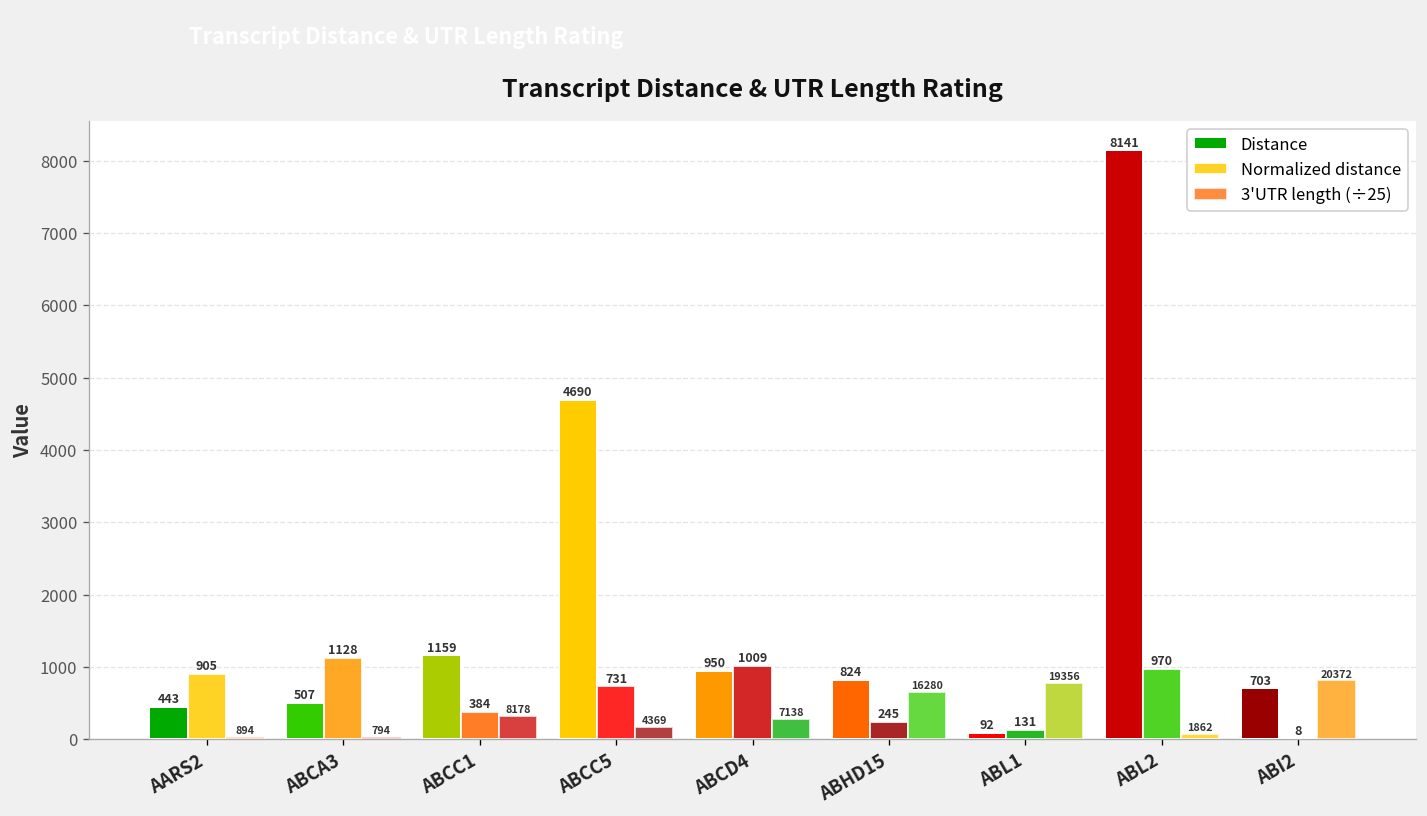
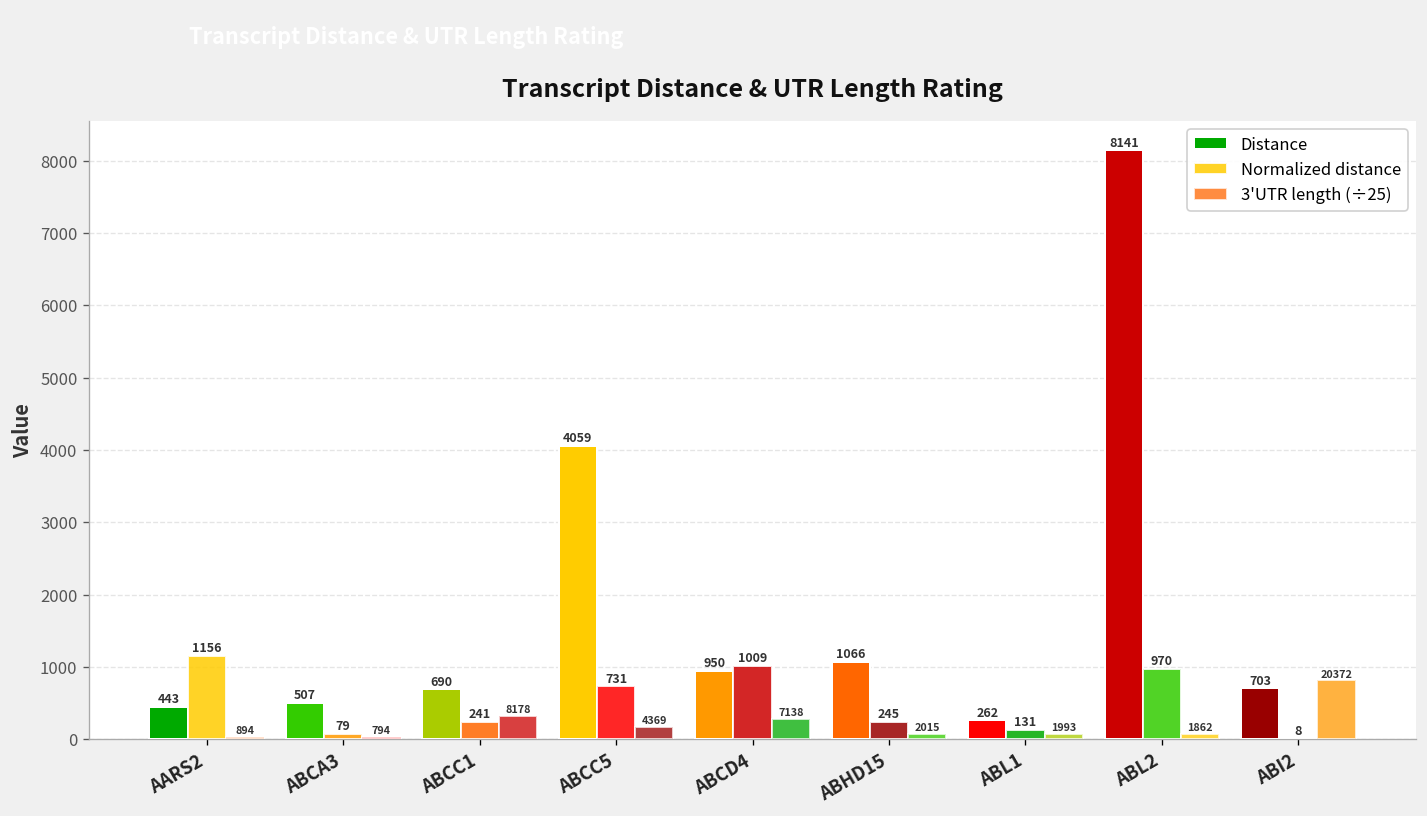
  {
    "Distance": {
      "AARS2": 443,
      "ABCA3": 507,
-     "ABCC1": 1159,
-     "ABCC5": 4690,
+     "ABCC1": 690,
+     "ABCC5": 4059,
      "ABCD4": 950,
-     "ABHD15": 824,
-     "ABL1": 92,
+     "ABHD15": 1066,
+     "ABL1": 262,
      "ABL2": 8141,
      "ABI2": 703
    },
    "Normalized distance": {
-     "AARS2": 905,
-     "ABCA3": 1128,
-     "ABCC1": 384,
+     "AARS2": 1156,
+     "ABCA3": 79,
+     "ABCC1": 241,
      "ABCC5": 731,
      "ABCD4": 1009,
      "ABHD15": 245,
      "ABL1": 131,
      "ABL2": 970,
      "ABI2": 8
    },
    "3'UTR length (÷25)": {
-     "ABHD15": 16280,
-     "ABL1": 19356
+     "ABHD15": 2015,
+     "ABL1": 1993
    }
  }
